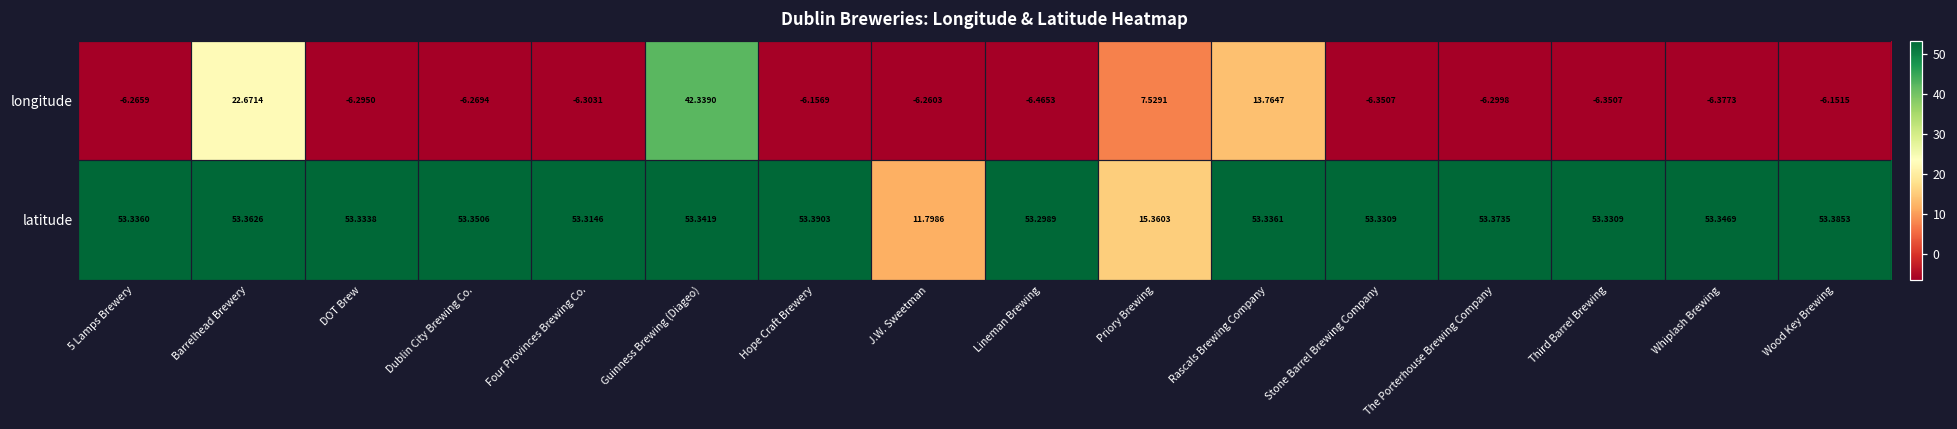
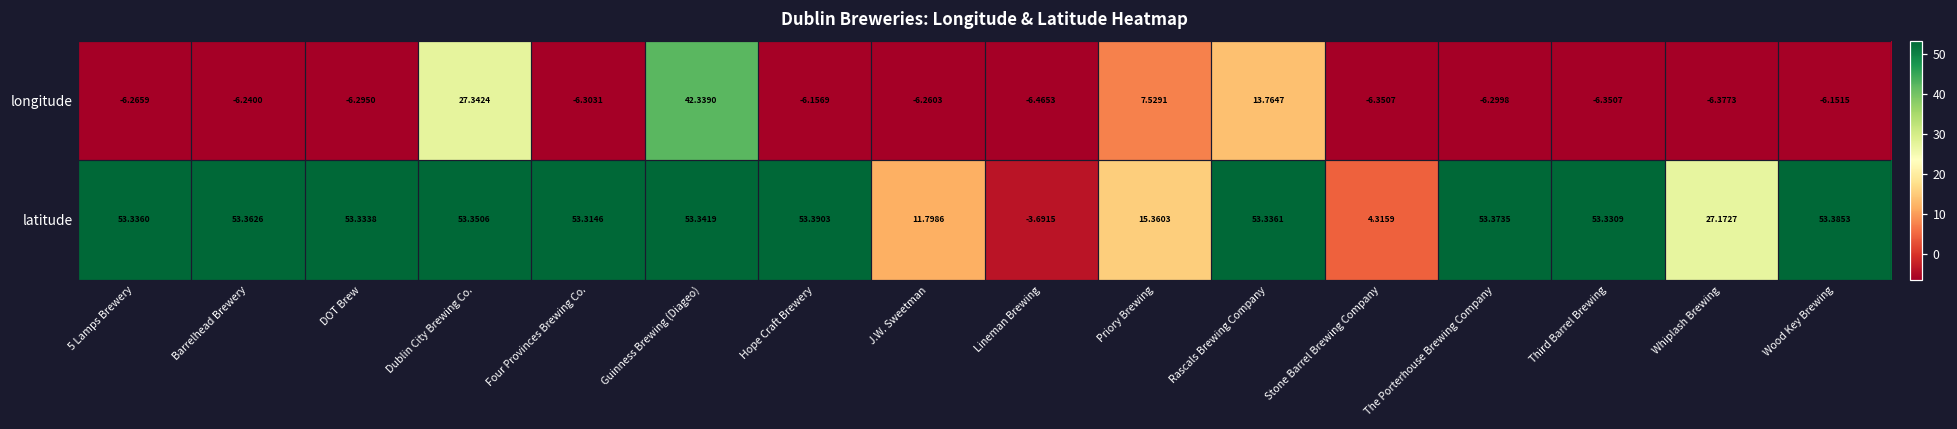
  {
    "longitude": {
      "5 Lamps Brewery": -6.2659,
-     "Barrelhead Brewery": 22.6714,
+     "Barrelhead Brewery": -6.2400,
      "DOT Brew": -6.2950,
-     "Dublin City Brewing Co.": -6.2694,
+     "Dublin City Brewing Co.": 27.3424,
      "Four Provinces Brewing Co.": -6.3031,
      "Guinness Brewing (Diageo)": 42.3390,
      "Hope Craft Brewery": -6.1569,
      "J.W. Sweetman": -6.2603,
      "Lineman Brewing": -6.4653,
      "Priory Brewing": 7.5291,
      "Rascals Brewing Company": 13.7647,
      "Stone Barrel Brewing Company": -6.3507,
      "The Porterhouse Brewing Company": -6.2998,
      "Third Barrel Brewing": -6.3507,
      "Whiplash Brewing": -6.3773,
      "Wood Key Brewing": -6.1515
    },
    "latitude": {
      "5 Lamps Brewery": 53.3360,
      "Barrelhead Brewery": 53.3626,
      "DOT Brew": 53.3338,
      "Dublin City Brewing Co.": 53.3506,
      "Four Provinces Brewing Co.": 53.3146,
      "Guinness Brewing (Diageo)": 53.3419,
      "Hope Craft Brewery": 53.3903,
      "J.W. Sweetman": 11.7986,
-     "Lineman Brewing": 53.2989,
+     "Lineman Brewing": -3.6915,
      "Priory Brewing": 15.3603,
      "Rascals Brewing Company": 53.3361,
-     "Stone Barrel Brewing Company": 53.3309,
+     "Stone Barrel Brewing Company": 4.3159,
      "The Porterhouse Brewing Company": 53.3735,
      "Third Barrel Brewing": 53.3309,
-     "Whiplash Brewing": 53.3469,
+     "Whiplash Brewing": 27.1727,
      "Wood Key Brewing": 53.3853
    }
  }
